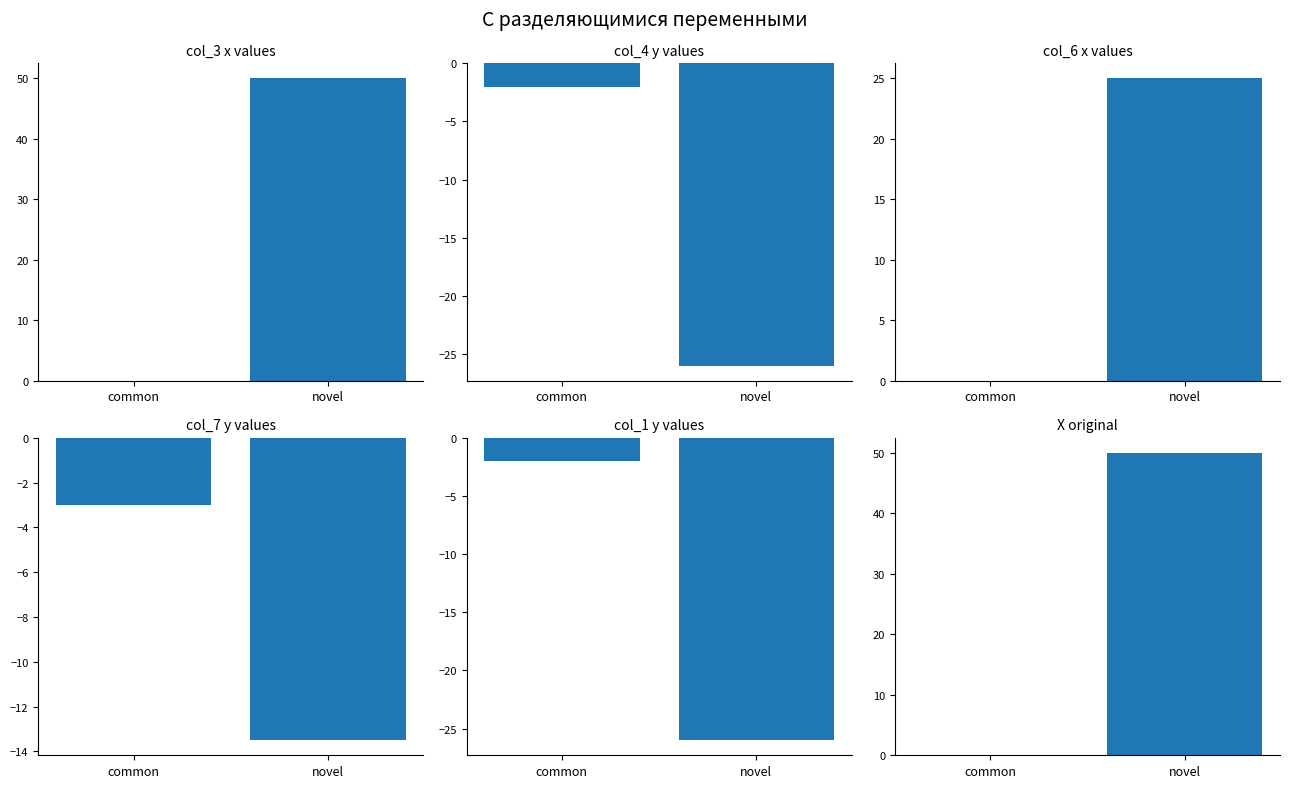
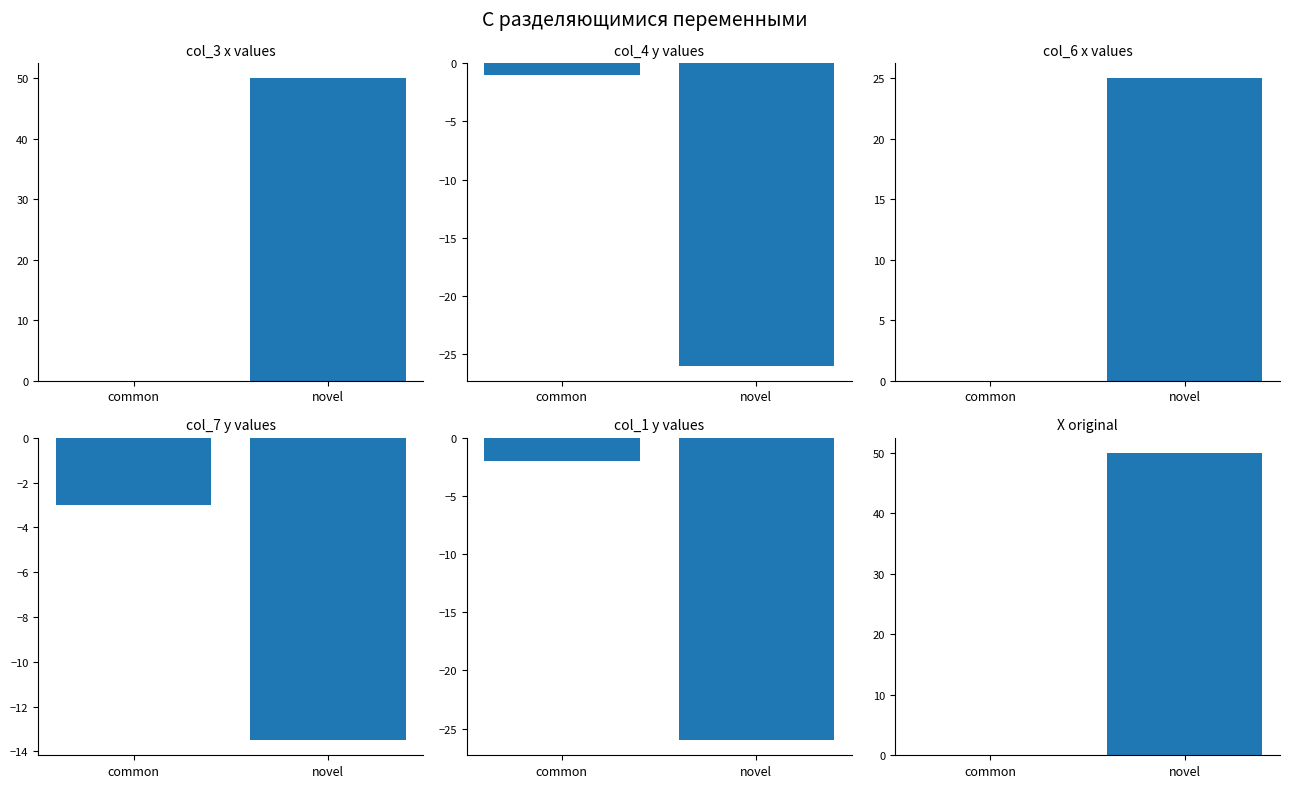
  {
    "col_3 x values": {
      "common": 0,
      "novel": 50
    },
    "col_4 y values": {
-     "common": -2,
+     "common": -1,
      "novel": -26
    },
    "col_6 x values": {
      "common": 0.0,
      "novel": 25.0
    },
    "col_7 y values": {
      "common": -3.0,
      "novel": -13.5
    },
    "col_1 y values": {
      "common": -2.0,
      "novel": -26.0
    },
    "X original": {
      "common": 0,
      "novel": 50
    }
  }
